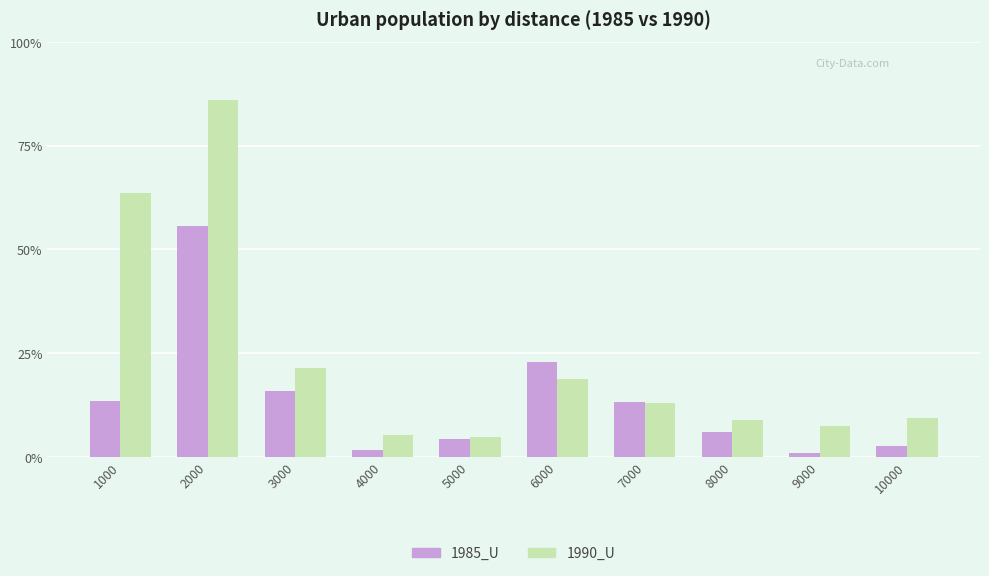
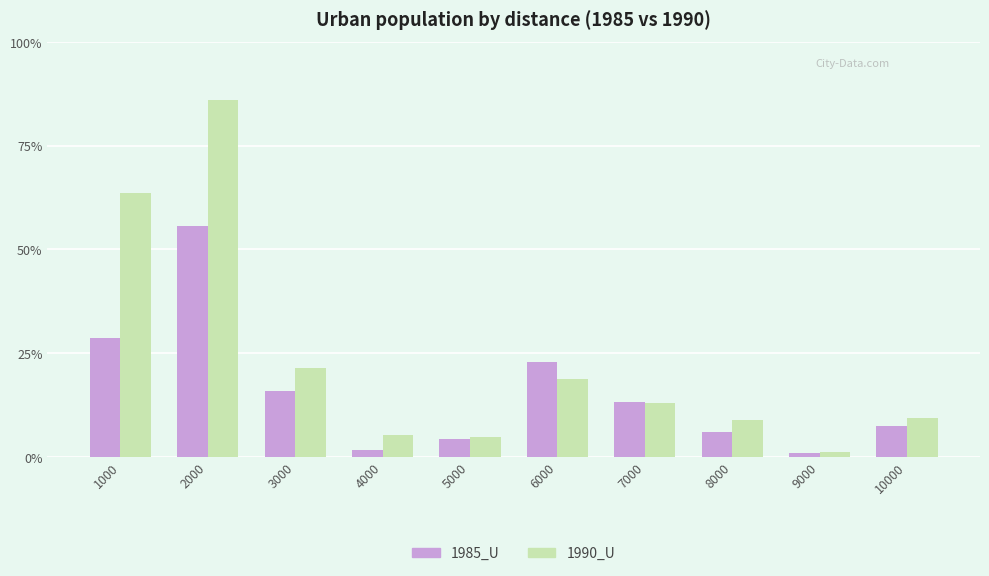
  {
    "1985_U": {
-     "1000": "13%",
+     "1000": "29%",
      "2000": "56%",
      "3000": "16%",
      "4000": "2%",
      "5000": "4%",
      "6000": "23%",
      "7000": "13%",
      "8000": "6%",
      "9000": "1%",
-     "10000": "3%"
+     "10000": "7%"
    },
    "1990_U": {
      "1000": "64%",
      "2000": "86%",
      "3000": "21%",
      "4000": "5%",
      "5000": "5%",
      "6000": "19%",
      "7000": "13%",
      "8000": "9%",
-     "9000": "7%",
+     "9000": "1%",
      "10000": "9%"
    }
  }
